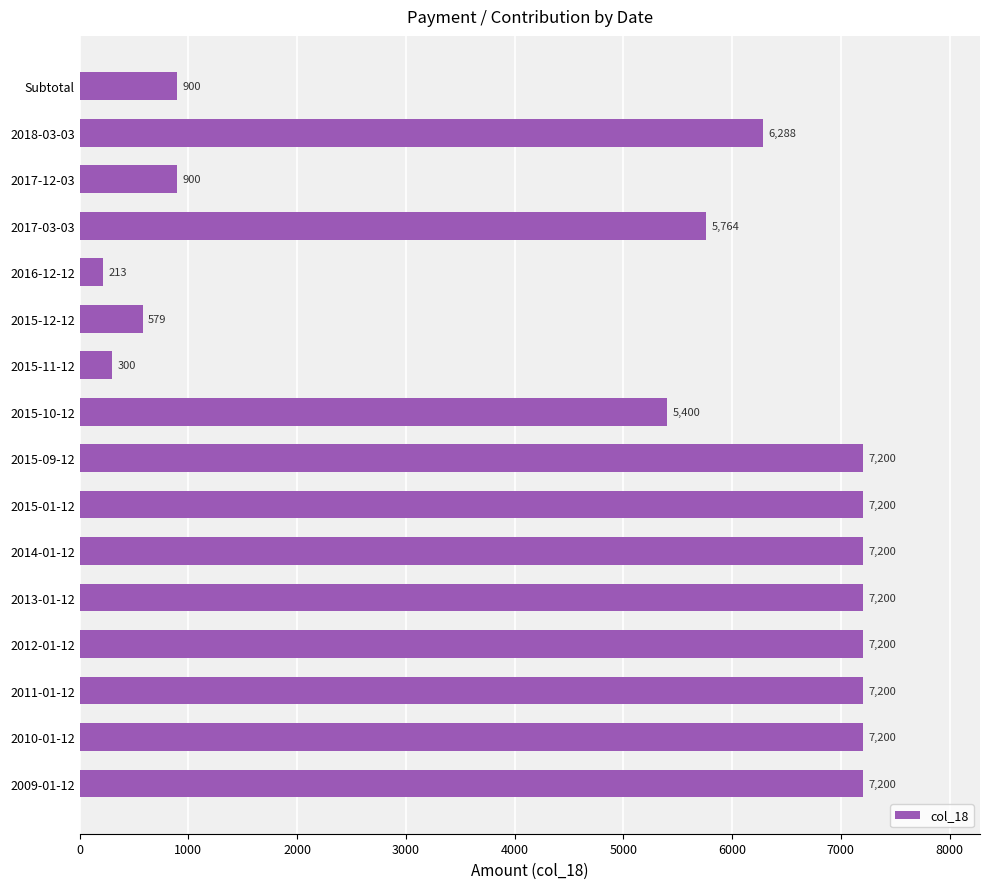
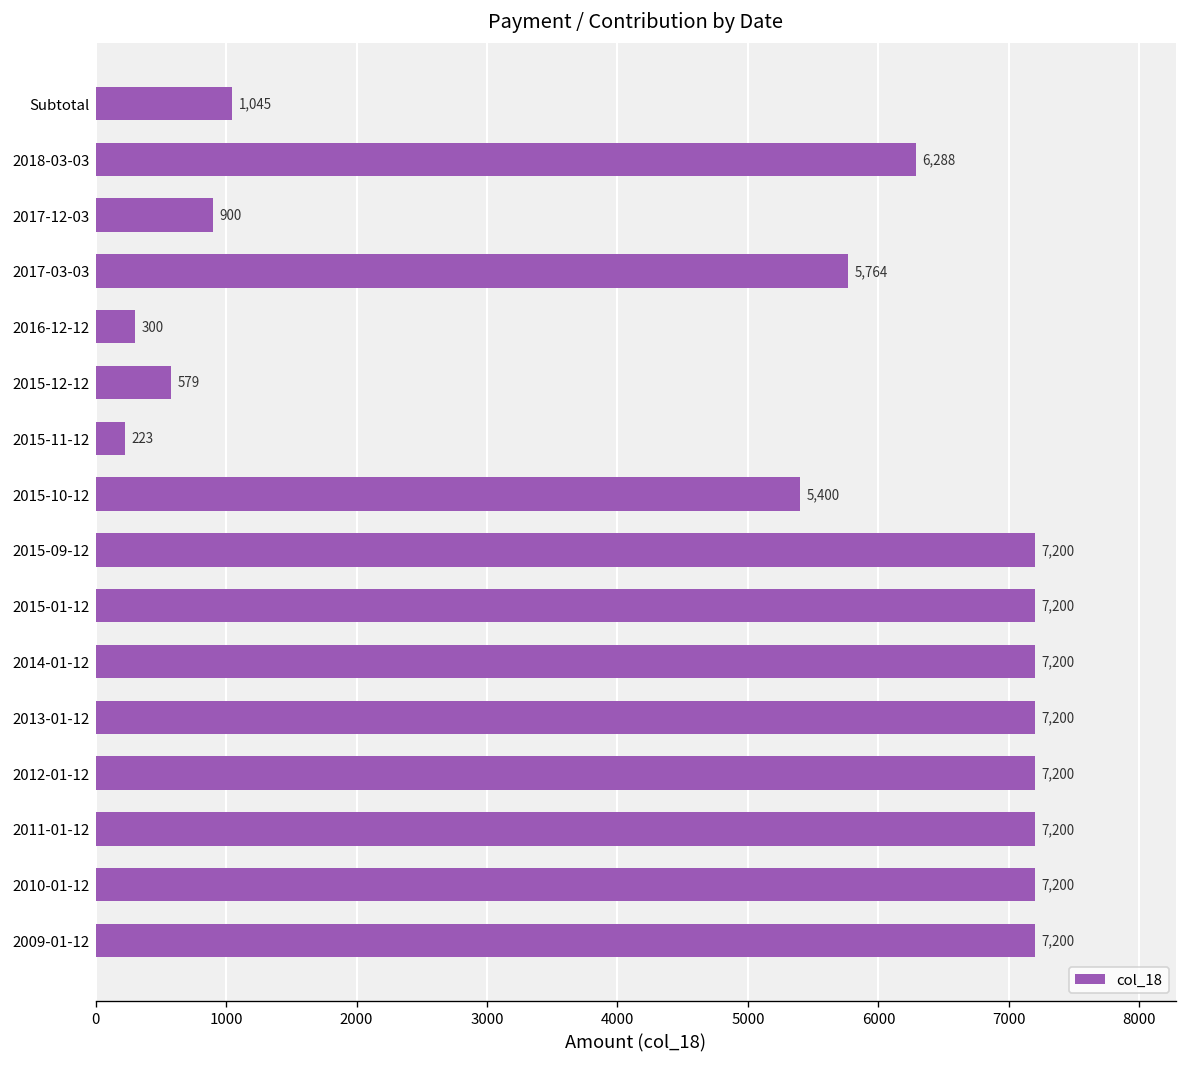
  {
-   "Subtotal": "900",
+   "Subtotal": "1,045",
    "2018-03-03": "6,288",
    "2017-12-03": "900",
    "2017-03-03": "5,764",
-   "2016-12-12": "213",
+   "2016-12-12": "300",
    "2015-12-12": "579",
-   "2015-11-12": "300",
+   "2015-11-12": "223",
    "2015-10-12": "5,400",
    "2015-09-12": "7,200",
    "2015-01-12": "7,200",
    "2014-01-12": "7,200",
    "2013-01-12": "7,200",
    "2012-01-12": "7,200",
    "2011-01-12": "7,200",
    "2010-01-12": "7,200",
    "2009-01-12": "7,200"
  }
